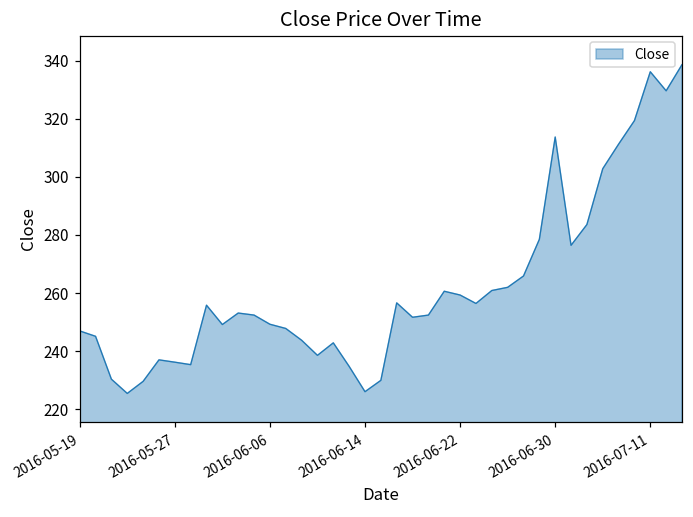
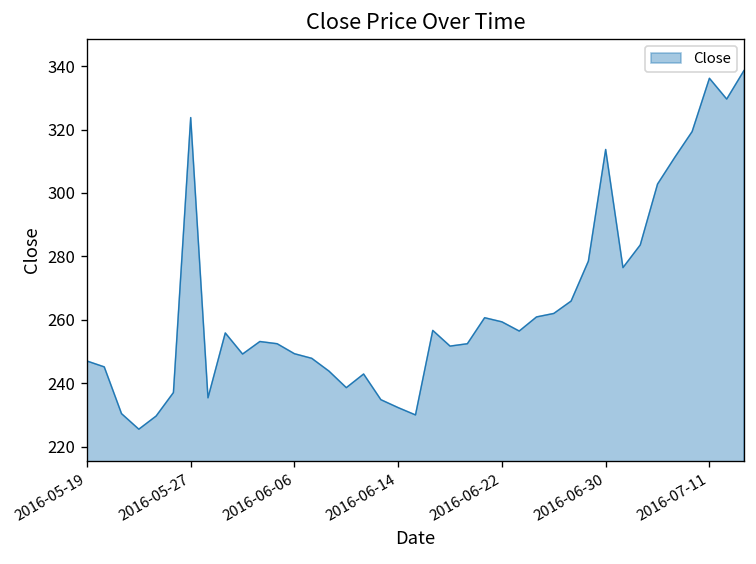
  {
    "2016-05-19": 247,
-   "2016-05-27": 236,
+   "2016-05-27": 324,
    "2016-06-06": 249,
-   "2016-06-14": 226,
+   "2016-06-14": 232,
    "2016-06-22": 259,
    "2016-06-30": 314,
    "2016-07-11": 336
  }
